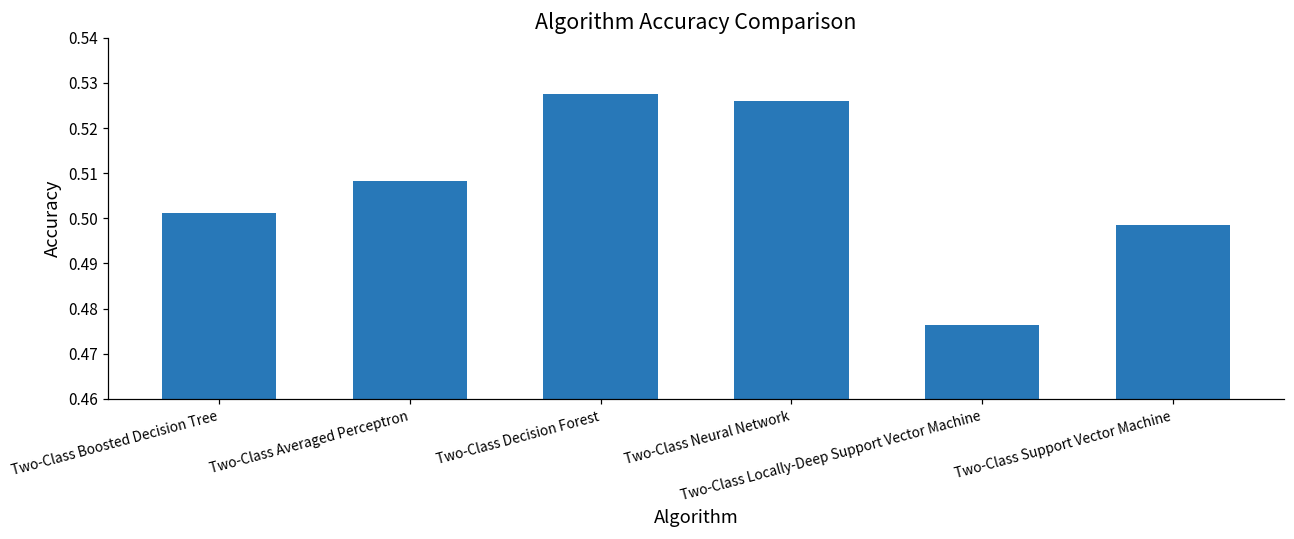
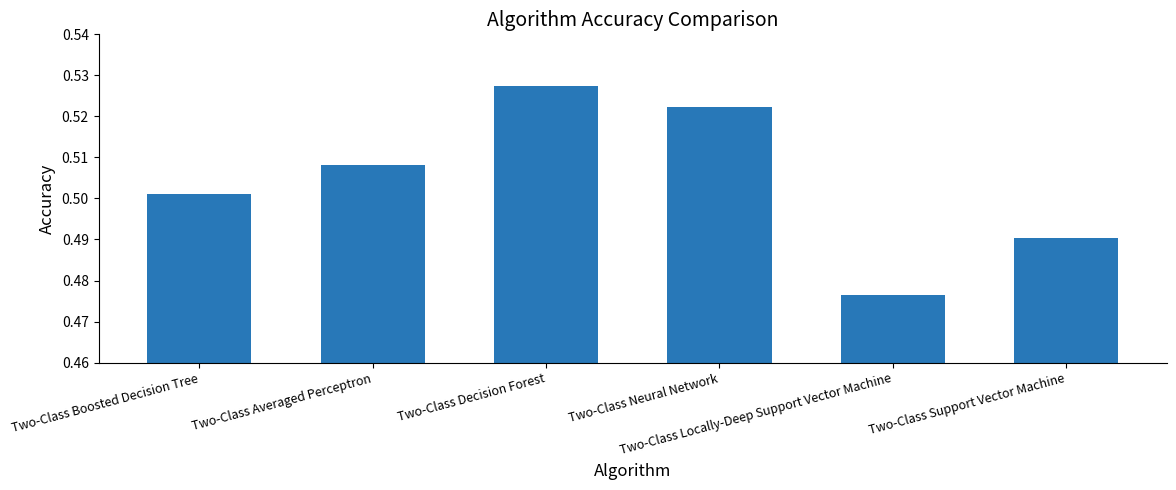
  {
    "Two-Class Boosted Decision Tree": 0.501,
    "Two-Class Averaged Perceptron": 0.508,
    "Two-Class Decision Forest": 0.527,
-   "Two-Class Neural Network": 0.526,
+   "Two-Class Neural Network": 0.522,
    "Two-Class Locally-Deep Support Vector Machine": 0.476,
-   "Two-Class Support Vector Machine": 0.499
+   "Two-Class Support Vector Machine": 0.490
  }
